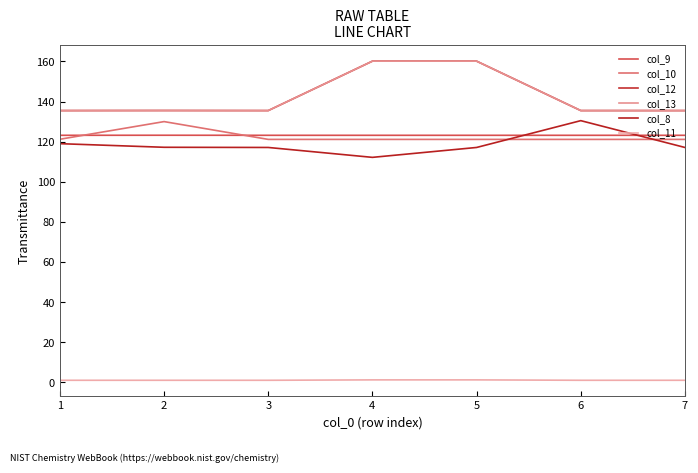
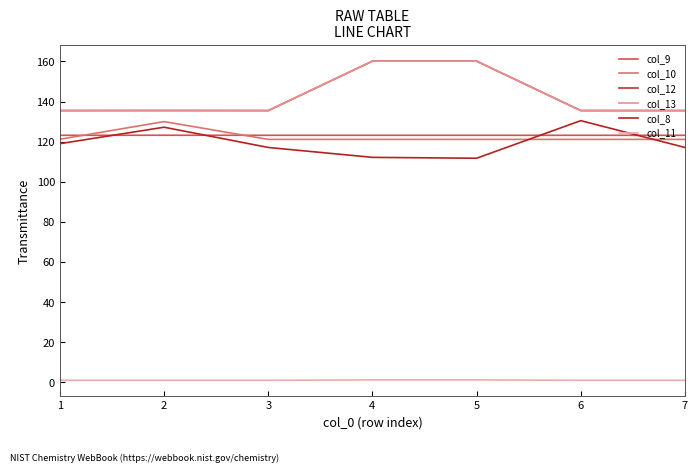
  {
    "col_8": {
      "1": 119,
-     "2": 117,
+     "2": 127,
      "3": 117,
      "4": 112,
-     "5": 117,
+     "5": 112,
      "6": 130,
      "7": 117
    }
  }
